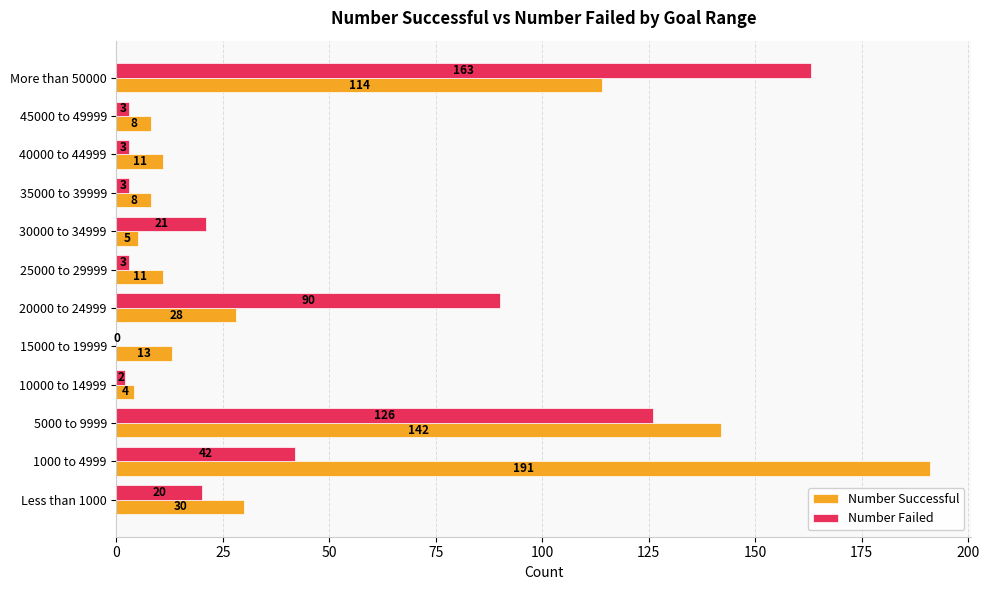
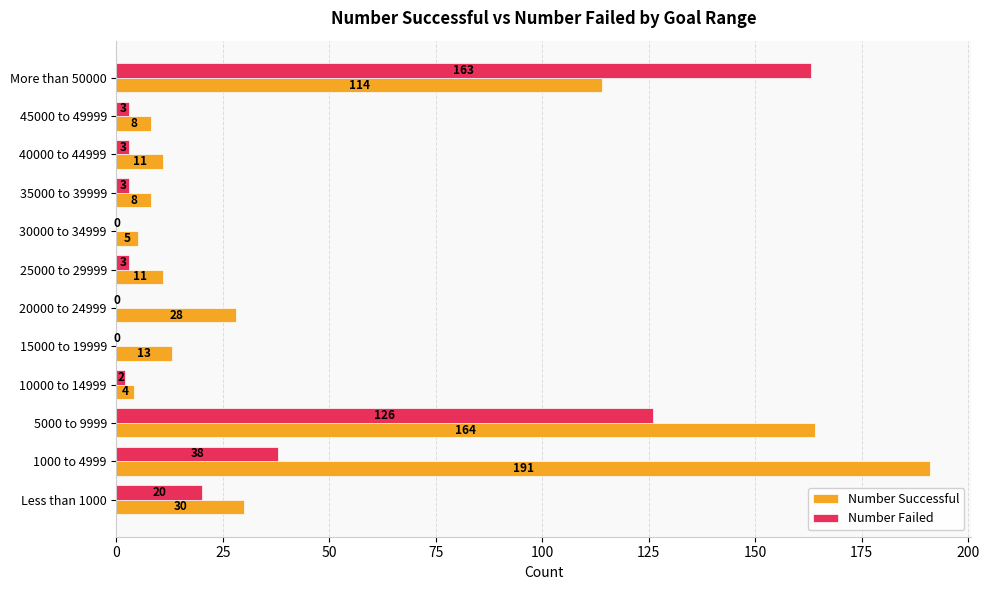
  {
    "Number Successful": {
      "More than 50000": 114,
      "45000 to 49999": 8,
      "40000 to 44999": 11,
      "35000 to 39999": 8,
      "30000 to 34999": 5,
      "25000 to 29999": 11,
      "20000 to 24999": 28,
      "15000 to 19999": 13,
      "10000 to 14999": 4,
-     "5000 to 9999": 142,
+     "5000 to 9999": 164,
      "1000 to 4999": 191,
      "Less than 1000": 30
    },
    "Number Failed": {
      "More than 50000": 163,
      "45000 to 49999": 3,
      "40000 to 44999": 3,
      "35000 to 39999": 3,
-     "30000 to 34999": 21,
+     "30000 to 34999": 0,
      "25000 to 29999": 3,
-     "20000 to 24999": 90,
+     "20000 to 24999": 0,
      "15000 to 19999": 0,
      "10000 to 14999": 2,
      "5000 to 9999": 126,
-     "1000 to 4999": 42,
+     "1000 to 4999": 38,
      "Less than 1000": 20
    }
  }
